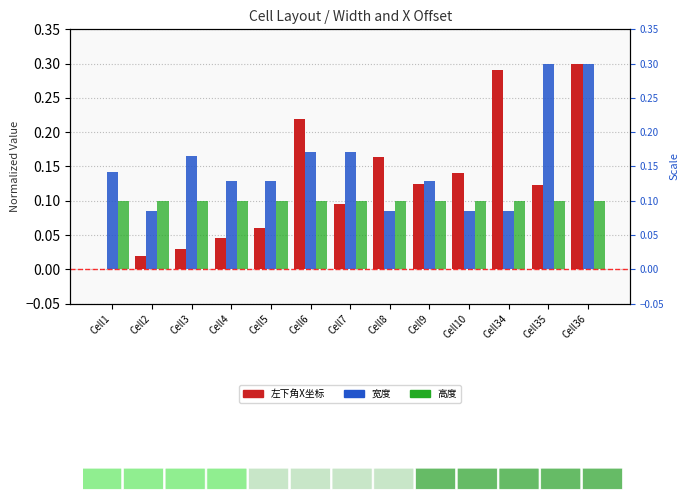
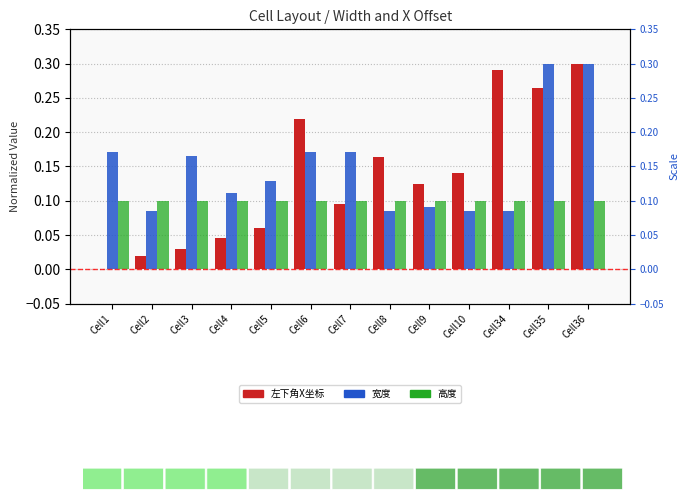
  {
    "左下角X坐标": {
      "Cell1": 0.00,
      "Cell2": 0.02,
      "Cell3": 0.03,
      "Cell4": 0.05,
      "Cell5": 0.06,
      "Cell6": 0.22,
      "Cell7": 0.09,
      "Cell8": 0.16,
      "Cell9": 0.13,
      "Cell10": 0.14,
      "Cell34": 0.29,
-     "Cell35": 0.12,
+     "Cell35": 0.26,
      "Cell36": 0.30
    },
    "宽度": {
-     "Cell1": 0.14,
+     "Cell1": 0.17,
      "Cell2": 0.09,
      "Cell3": 0.17,
-     "Cell4": 0.13,
+     "Cell4": 0.11,
      "Cell5": 0.13,
      "Cell6": 0.17,
      "Cell7": 0.17,
      "Cell8": 0.09,
-     "Cell9": 0.13,
+     "Cell9": 0.09,
      "Cell10": 0.09,
      "Cell34": 0.09,
      "Cell35": 0.30,
      "Cell36": 0.30
    },
    "高度": {
      "Cell1": 0.10,
      "Cell2": 0.10,
      "Cell3": 0.10,
      "Cell4": 0.10,
      "Cell5": 0.10,
      "Cell6": 0.10,
      "Cell7": 0.10,
      "Cell8": 0.10,
      "Cell9": 0.10,
      "Cell10": 0.10,
      "Cell34": 0.10,
      "Cell35": 0.10,
      "Cell36": 0.10
    }
  }
